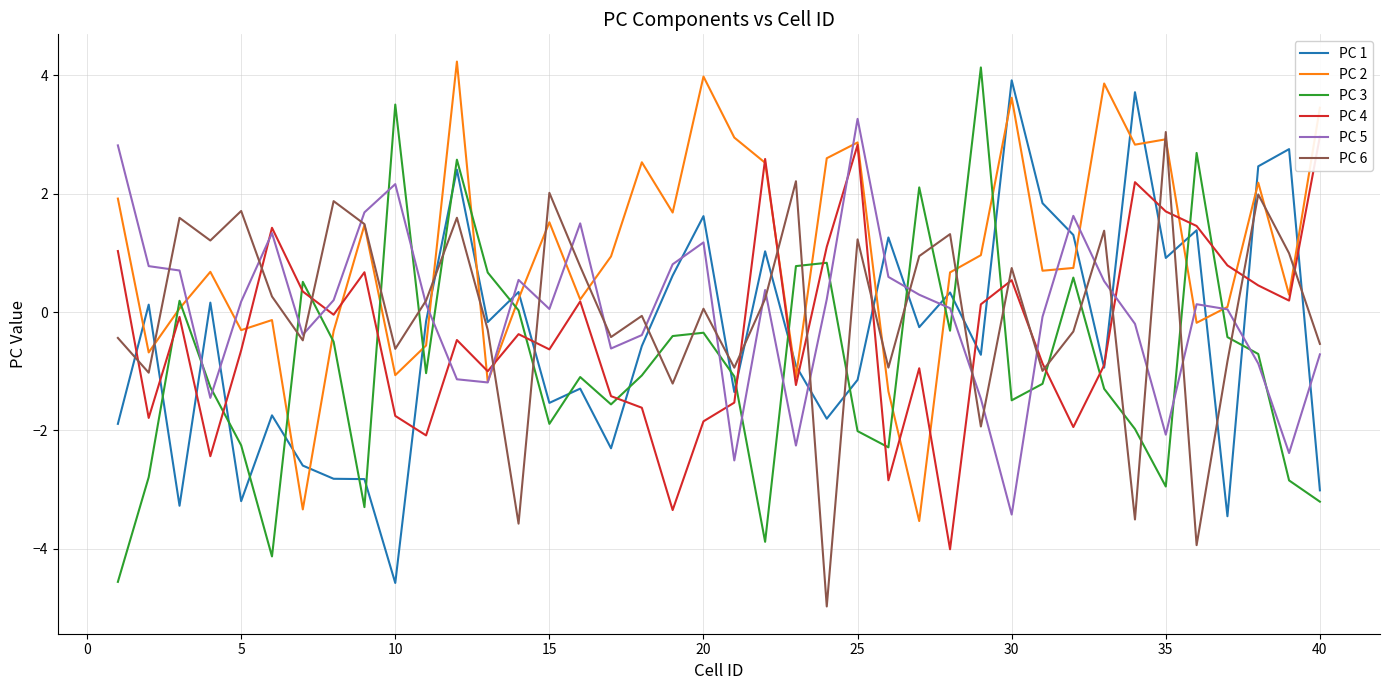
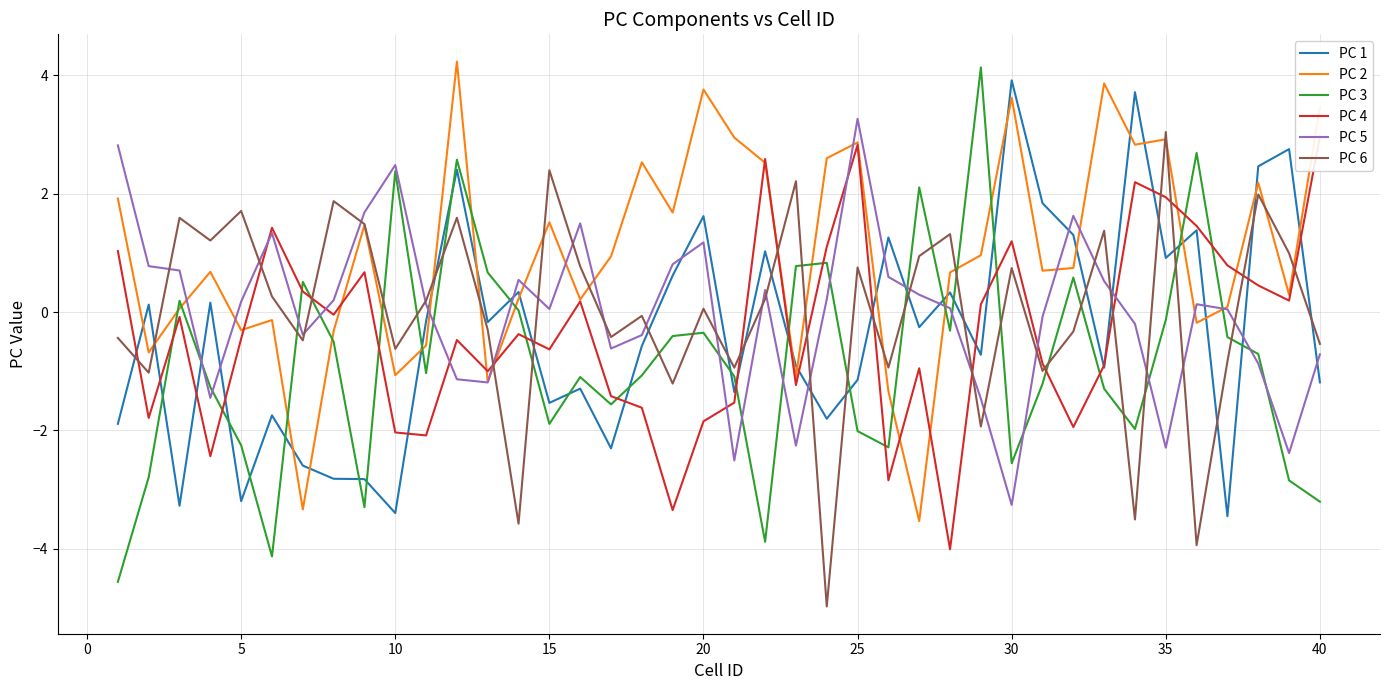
  {
    "PC 1": {
      "5": -3.2,
-     "10": -4.6,
+     "10": -3.4,
      "15": -1.5,
      "20": 1.6,
      "25": -1.1,
      "30": 3.9,
      "35": 0.9,
-     "40": -3.0
+     "40": -1.2
    },
    "PC 2": {
      "5": -0.3,
      "10": -1.1,
      "15": 1.5,
-     "20": 4.0,
+     "20": 3.8,
      "30": 3.6,
      "35": 2.9
    },
    "PC 3": {
      "5": -2.3,
-     "10": 3.5,
+     "10": 2.4,
      "15": -1.9,
      "20": -0.3,
      "25": -2.0,
-     "30": -1.5,
-     "35": -2.9,
+     "30": -2.6,
+     "35": -0.1,
      "40": -3.2
    },
    "PC 4": {
-     "5": -0.6,
-     "10": -1.8,
+     "5": -0.4,
+     "10": -2.0,
      "15": -0.6,
      "20": -1.8,
-     "30": 0.5,
-     "35": 1.7
+     "30": 1.2,
+     "35": 1.9
    },
    "PC 5": {
      "5": 0.2,
-     "10": 2.2,
+     "10": 2.5,
      "15": 0.1,
      "20": 1.2,
      "25": 3.3,
-     "30": -3.4,
-     "35": -2.1,
+     "30": -3.3,
+     "35": -2.3,
      "40": -0.7
    },
    "PC 6": {
      "5": 1.7,
      "10": -0.6,
-     "15": 2.0,
+     "15": 2.4,
      "20": 0.1,
-     "25": 1.2,
+     "25": 0.8,
      "30": 0.7,
      "35": 3.0,
      "40": -0.5
    }
  }
